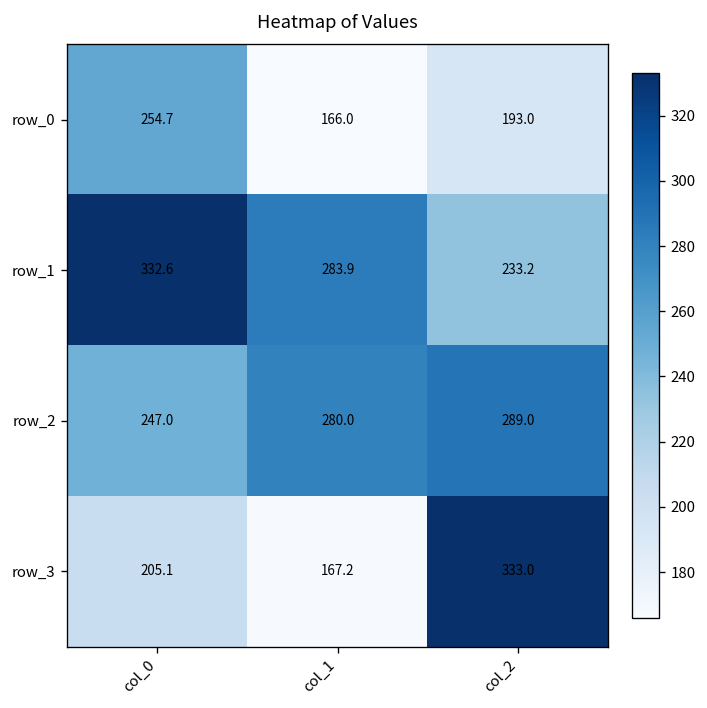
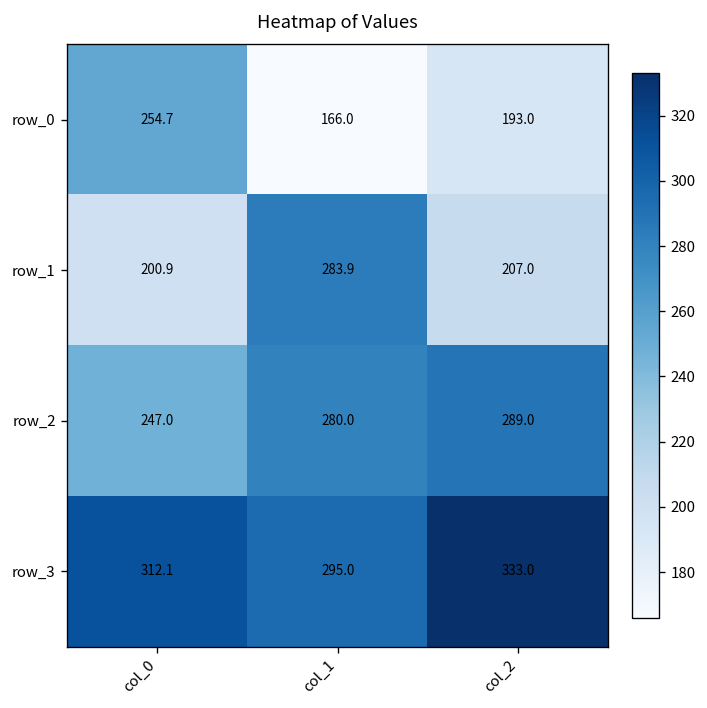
  {
    "row_0": {
      "col_0": 254.7,
      "col_1": 166.0,
      "col_2": 193.0
    },
    "row_1": {
-     "col_0": 332.6,
+     "col_0": 200.9,
      "col_1": 283.9,
-     "col_2": 233.2
+     "col_2": 207.0
    },
    "row_2": {
      "col_0": 247.0,
      "col_1": 280.0,
      "col_2": 289.0
    },
    "row_3": {
-     "col_0": 205.1,
-     "col_1": 167.2,
+     "col_0": 312.1,
+     "col_1": 295.0,
      "col_2": 333.0
    }
  }
